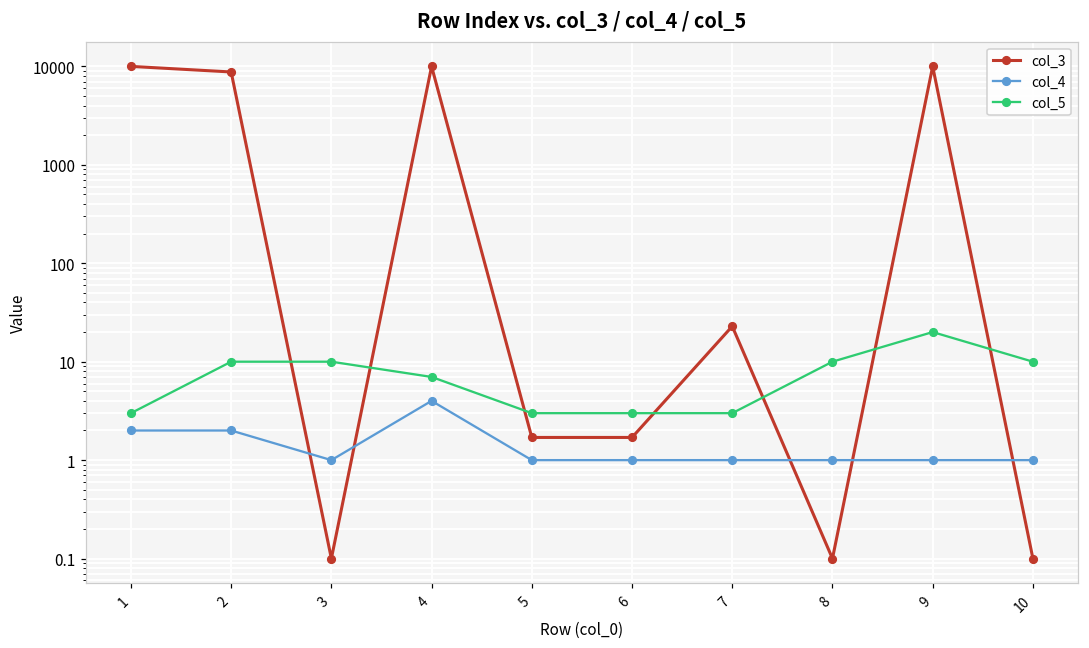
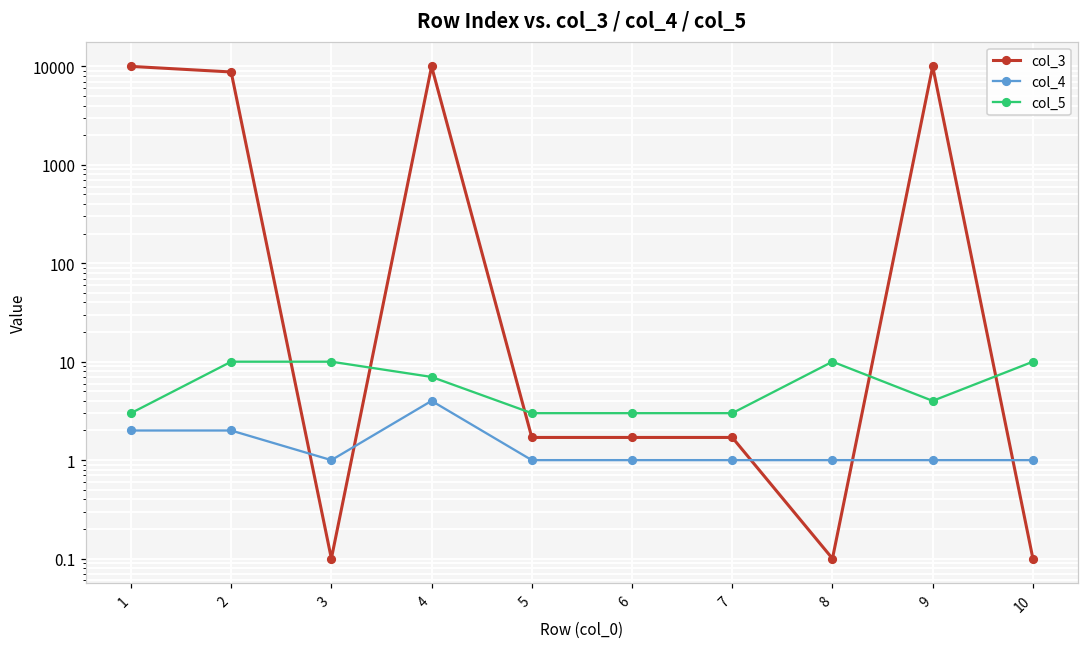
  {
    "col_3": {
      "1": 10000,
      "2": 9000,
      "3": 0.1,
      "4": 10000,
      "5": 1.7,
      "6": 1.7,
-     "7": 23,
+     "7": 1.7,
      "8": 0.1,
      "9": 10000,
      "10": 0.1
    },
    "col_4": {
      "1": 2.0,
      "2": 2.0,
      "3": 1.0,
      "4": 4,
      "5": 1.0,
      "6": 1.0,
      "7": 1.0,
      "8": 1.0,
      "9": 1.0,
      "10": 1.0
    },
    "col_5": {
      "1": 3,
      "2": 10,
      "3": 10,
      "4": 7,
      "5": 3,
      "6": 3,
      "7": 3,
      "8": 10,
-     "9": 20,
+     "9": 4,
      "10": 10
    }
  }
